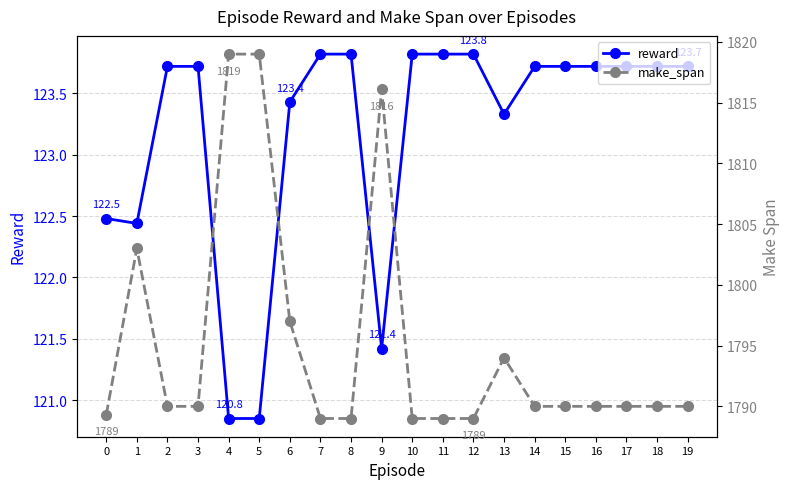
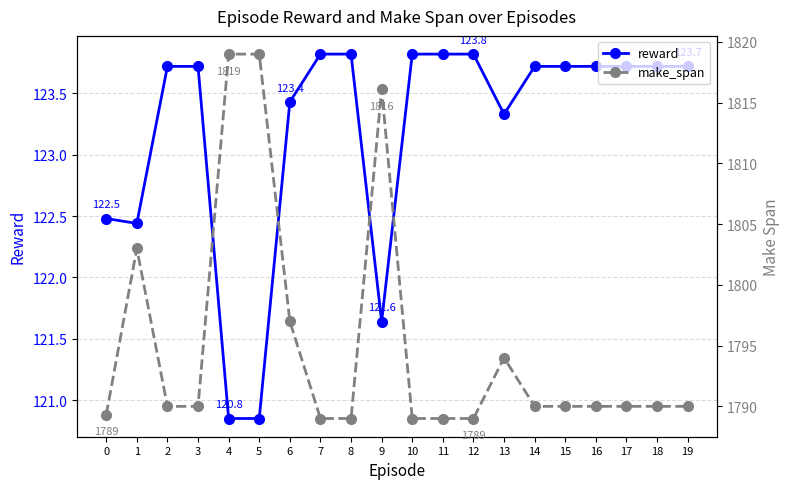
  {
    "reward": {
      "0": 122.5,
      "4": 120.8,
      "6": 123.4,
-     "9": 121.4,
+     "9": 121.6,
      "12": 123.8
    },
    "make_span": {
      "0": 1789,
      "4": 1819,
      "9": 1816,
      "12": 1789
    }
  }
